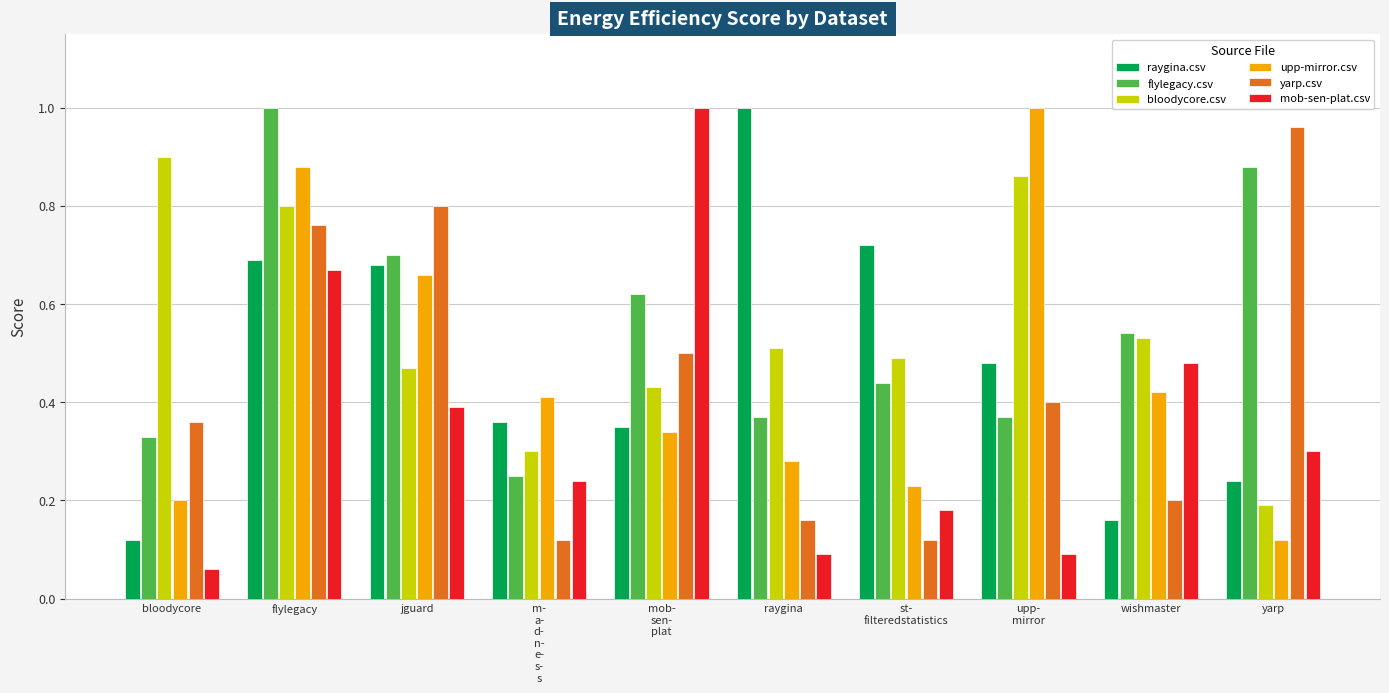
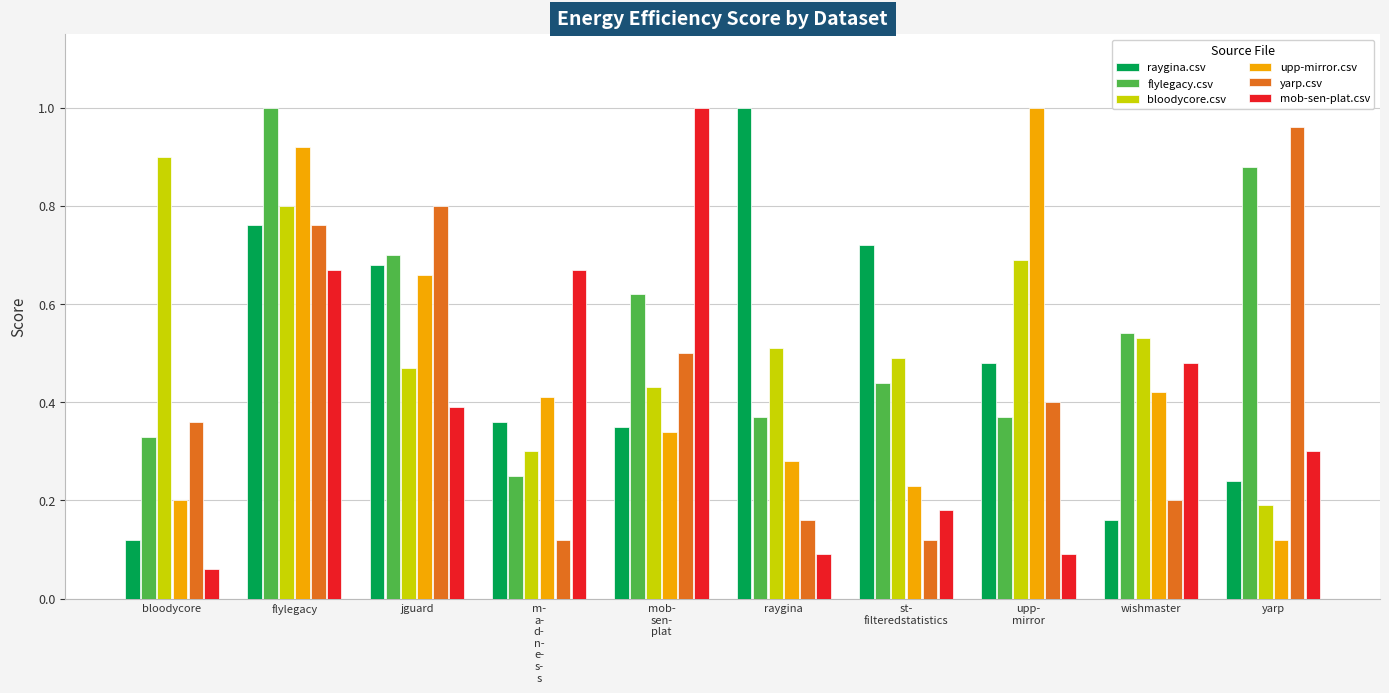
  {
    "raygina.csv": {
      "bloodycore": 0.12,
-     "flylegacy": 0.69,
+     "flylegacy": 0.76,
      "jguard": 0.68,
      "m- a- d- n- e- s- s": 0.36,
      "mob- sen- plat": 0.35,
      "raygina": 1.00,
      "st- filteredstatistics": 0.72,
      "upp- mirror": 0.48,
      "wishmaster": 0.16,
      "yarp": 0.24
    },
    "flylegacy.csv": {
      "bloodycore": 0.33,
      "flylegacy": 1.00,
      "jguard": 0.70,
      "m- a- d- n- e- s- s": 0.25,
      "mob- sen- plat": 0.62,
      "raygina": 0.37,
      "st- filteredstatistics": 0.44,
      "upp- mirror": 0.37,
      "wishmaster": 0.54,
      "yarp": 0.88
    },
    "bloodycore.csv": {
      "bloodycore": 0.90,
      "flylegacy": 0.80,
      "jguard": 0.47,
      "m- a- d- n- e- s- s": 0.30,
      "mob- sen- plat": 0.43,
      "raygina": 0.51,
      "st- filteredstatistics": 0.49,
-     "upp- mirror": 0.86,
+     "upp- mirror": 0.69,
      "wishmaster": 0.53,
      "yarp": 0.19
    },
    "upp-mirror.csv": {
      "bloodycore": 0.20,
-     "flylegacy": 0.88,
+     "flylegacy": 0.92,
      "jguard": 0.66,
      "m- a- d- n- e- s- s": 0.41,
      "mob- sen- plat": 0.34,
      "raygina": 0.28,
      "st- filteredstatistics": 0.23,
      "upp- mirror": 1.00,
      "wishmaster": 0.42,
      "yarp": 0.12
    },
    "yarp.csv": {
      "bloodycore": 0.36,
      "flylegacy": 0.76,
      "jguard": 0.80,
      "m- a- d- n- e- s- s": 0.12,
      "mob- sen- plat": 0.50,
      "raygina": 0.16,
      "st- filteredstatistics": 0.12,
      "upp- mirror": 0.40,
      "wishmaster": 0.20,
      "yarp": 0.96
    },
    "mob-sen-plat.csv": {
      "bloodycore": 0.06,
      "flylegacy": 0.67,
      "jguard": 0.39,
-     "m- a- d- n- e- s- s": 0.24,
+     "m- a- d- n- e- s- s": 0.67,
      "mob- sen- plat": 1.00,
      "raygina": 0.09,
      "st- filteredstatistics": 0.18,
      "upp- mirror": 0.09,
      "wishmaster": 0.48,
      "yarp": 0.30
    }
  }
